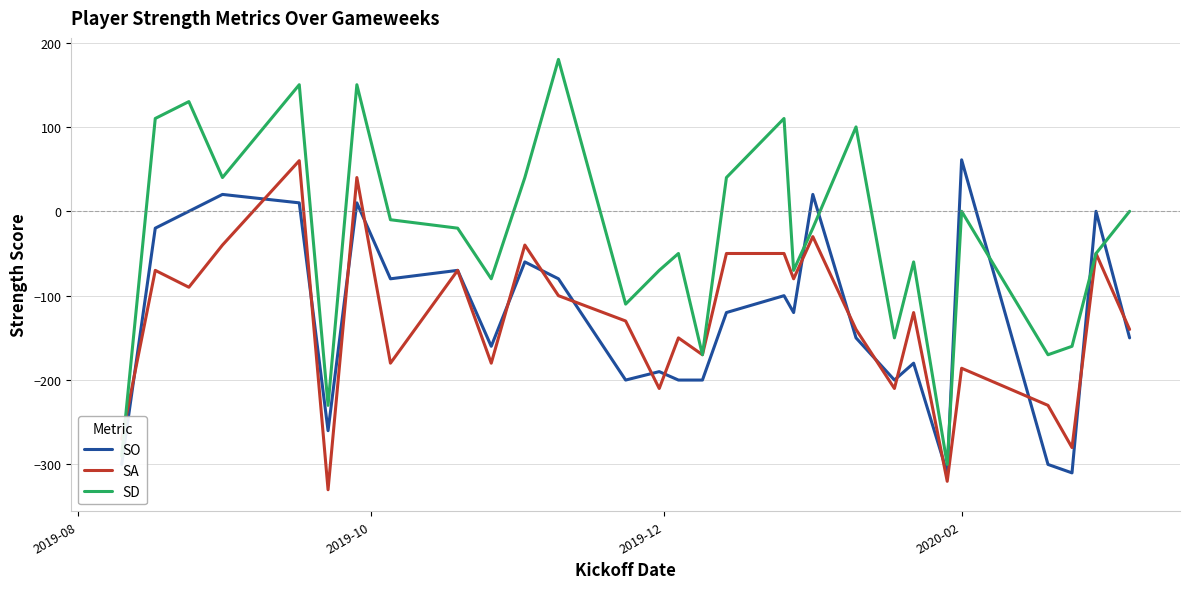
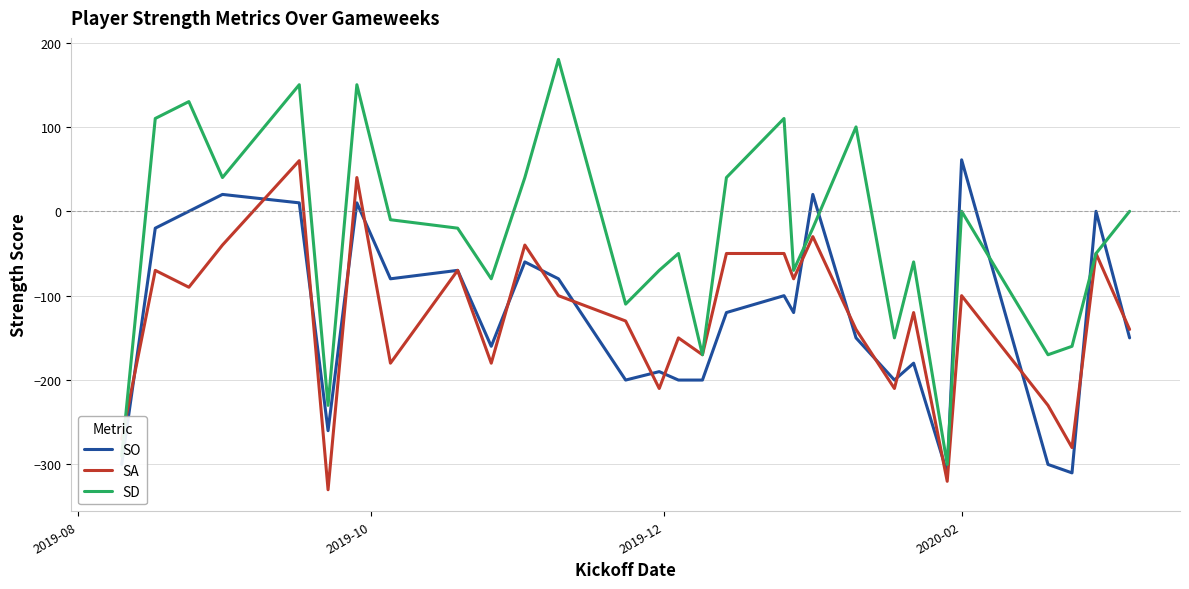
  {
    "SO": {
      "2020-02": 60
    },
    "SA": {
-     "2020-02": -190
+     "2020-02": -100
    },
    "SD": {
      "2020-02": 0
    }
  }
